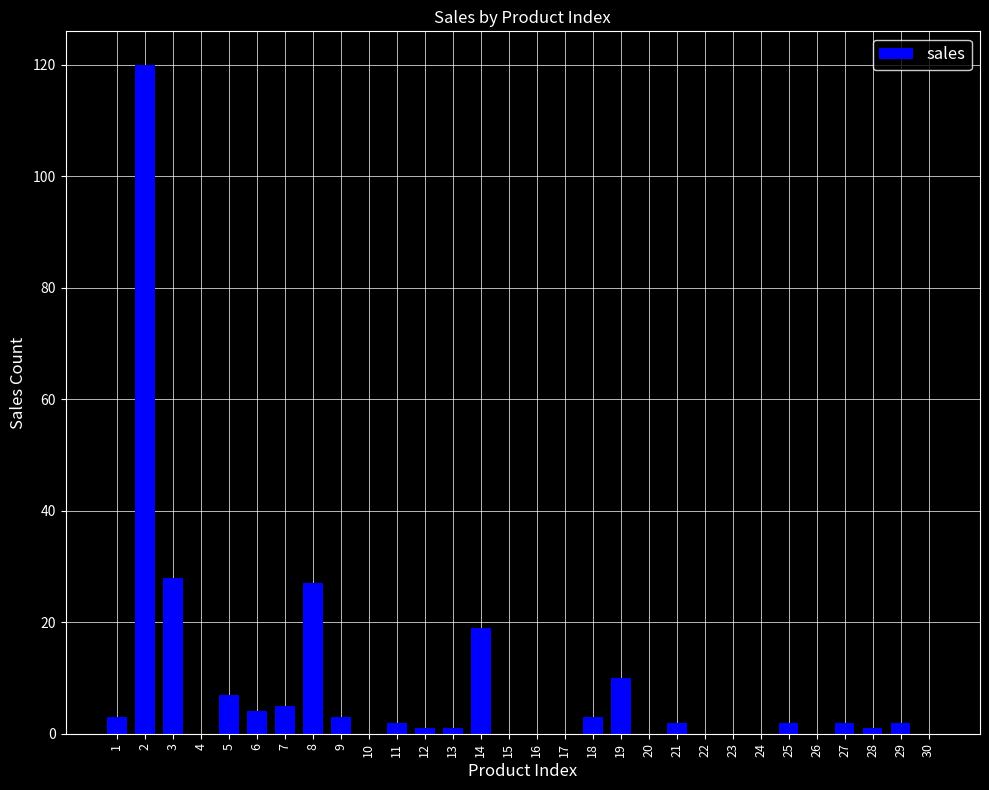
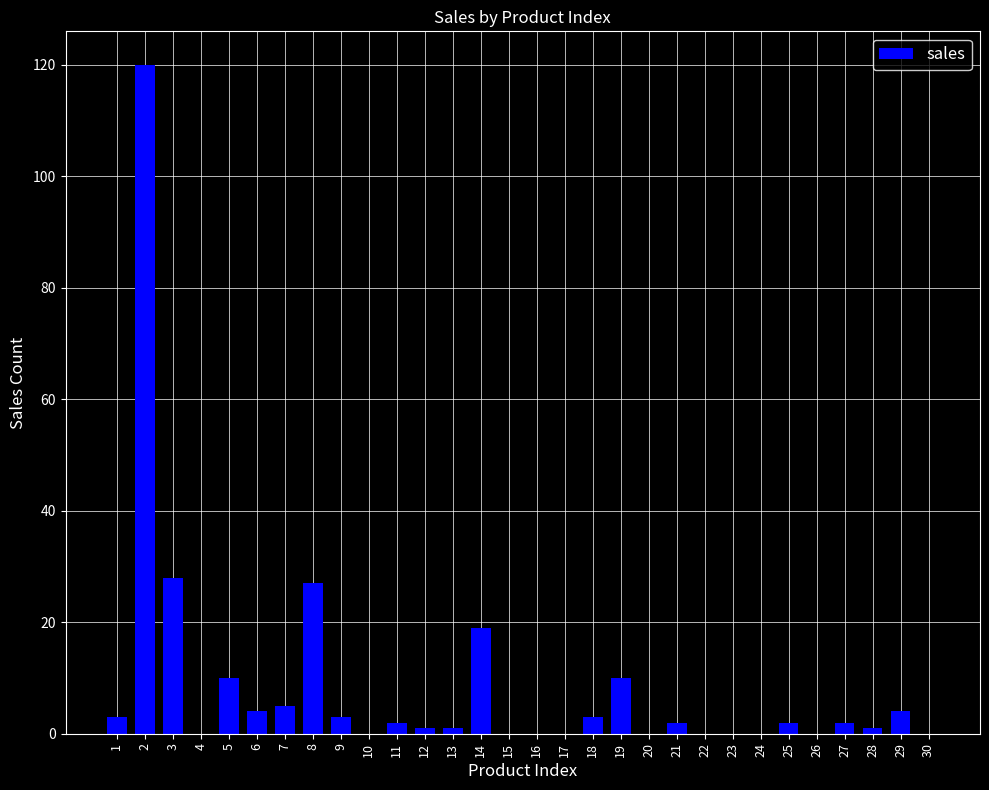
  {
    "1": 3,
    "2": 120,
    "3": 28,
    "4": 0,
-   "5": 7,
+   "5": 10,
    "6": 4,
    "7": 5,
    "8": 27,
    "9": 3,
    "10": 0,
    "11": 2,
    "12": 1,
    "13": 1,
    "14": 19,
    "15": 0,
    "16": 0,
    "17": 0,
    "18": 3,
    "19": 10,
    "20": 0,
    "21": 2,
    "22": 0,
    "23": 0,
    "24": 0,
    "25": 2,
    "26": 0,
    "27": 2,
    "28": 1,
-   "29": 2,
+   "29": 4,
    "30": 0
  }
